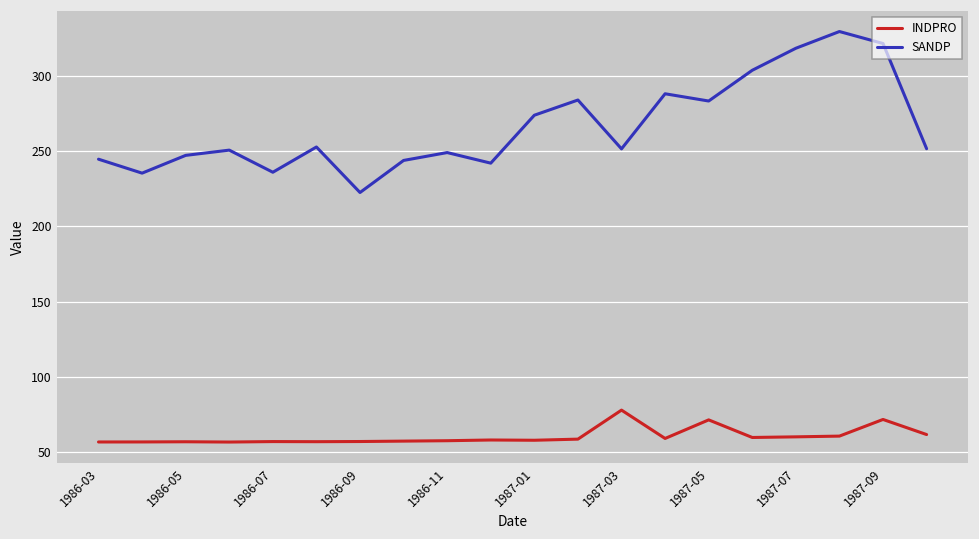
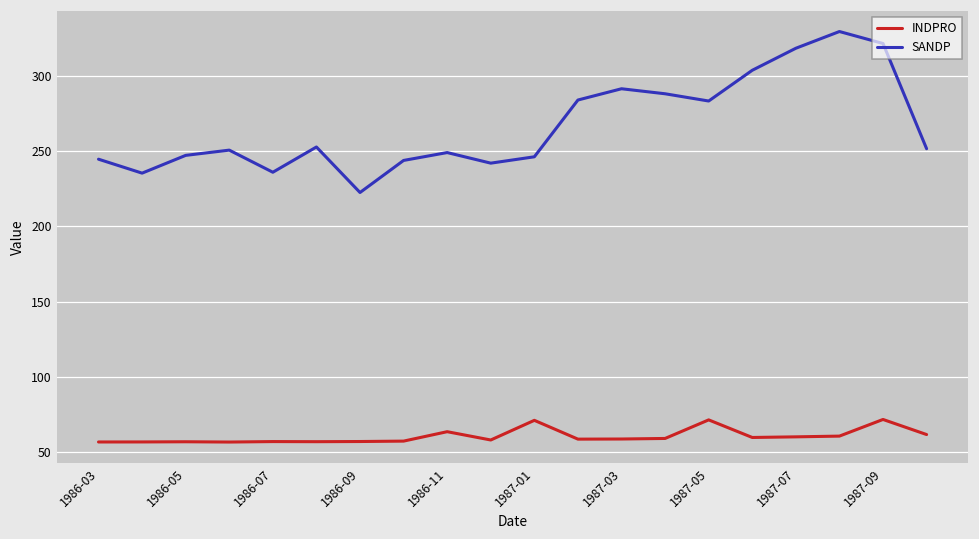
  {
    "INDPRO": {
      "1986-03": 57,
      "1986-05": 57,
      "1986-07": 57,
      "1986-09": 57,
-     "1986-11": 57,
-     "1987-01": 58,
-     "1987-03": 78,
+     "1986-11": 63,
+     "1987-01": 71,
+     "1987-03": 59,
      "1987-05": 71,
      "1987-07": 60,
      "1987-09": 72
    },
    "SANDP": {
      "1986-03": 245,
      "1986-05": 247,
      "1986-07": 236,
      "1986-09": 223,
      "1986-11": 249,
-     "1987-01": 274,
-     "1987-03": 252,
+     "1987-01": 246,
+     "1987-03": 292,
      "1987-05": 284,
      "1987-07": 319
    }
  }
